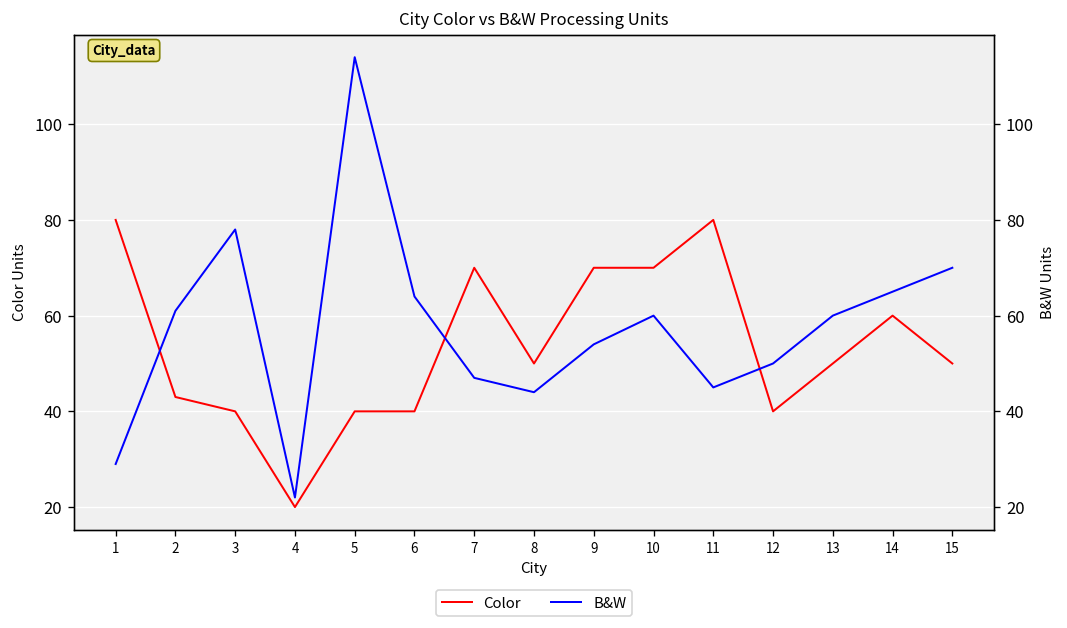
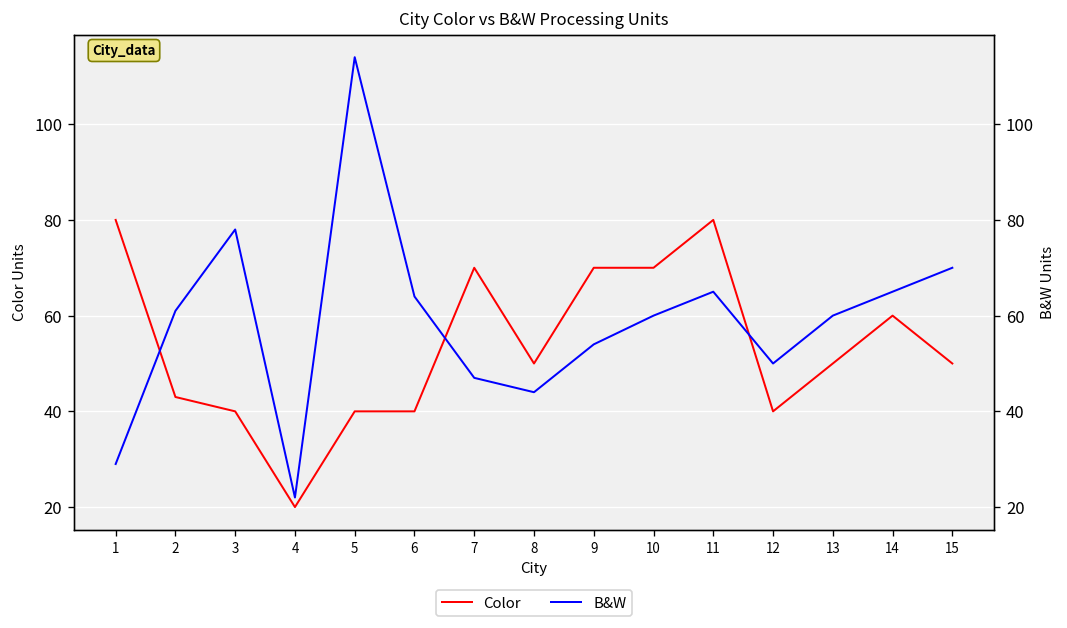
  {
    "Color": {
      "1": 80,
      "2": 43,
      "3": 40,
      "4": 20,
      "5": 40,
      "6": 40,
      "7": 70,
      "8": 50,
      "9": 70,
      "10": 70,
      "11": 80,
      "12": 40,
      "13": 50,
      "14": 60,
      "15": 50
    },
    "B&W": {
      "1": 29,
      "2": 61,
      "3": 78,
      "4": 22,
      "5": 114,
      "6": 64,
      "7": 47,
      "8": 44,
      "9": 54,
      "10": 60,
-     "11": 45,
+     "11": 65,
      "12": 50,
      "13": 60,
      "14": 65,
      "15": 70
    }
  }
